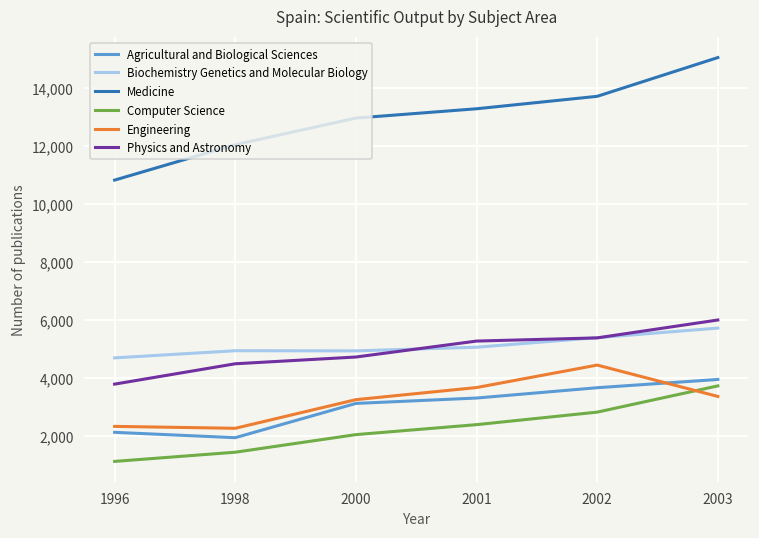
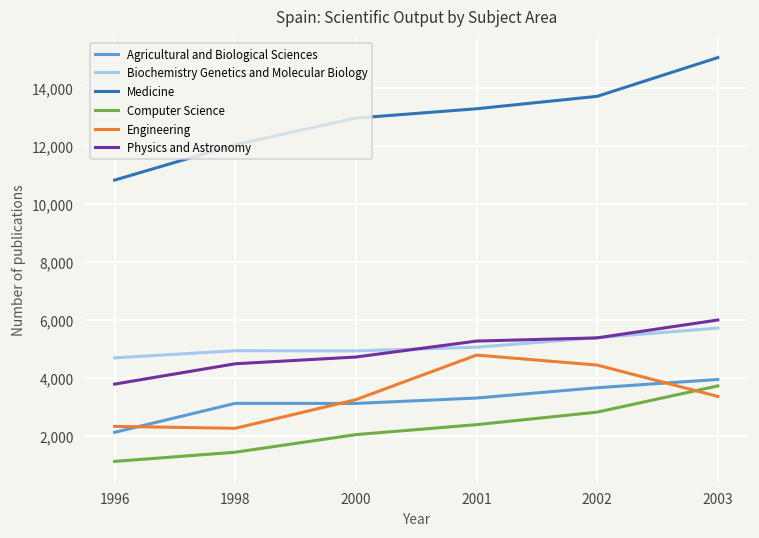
  {
    "Agricultural and Biological Sciences": {
      "1996": "2,100",
-     "1998": "1,900",
+     "1998": "3,100",
      "2000": "3,100",
      "2001": "3,300",
      "2002": "3,700",
      "2003": "3,900"
    },
    "Biochemistry Genetics and Molecular Biology": {
      "1996": "4,700",
      "1998": "4,900",
      "2000": "4,900",
      "2001": "5,100",
      "2003": "5,700"
    },
    "Medicine": {
      "1996": "10,800",
      "2001": "13,300",
      "2002": "13,700",
      "2003": "15,000"
    },
    "Computer Science": {
      "1996": "1,100",
      "1998": "1,400",
      "2000": "2,000",
      "2001": "2,400",
      "2002": "2,800",
      "2003": "3,700"
    },
    "Engineering": {
      "1996": "2,300",
      "1998": "2,300",
      "2000": "3,200",
-     "2001": "3,700",
+     "2001": "4,800",
      "2002": "4,400",
      "2003": "3,400"
    },
    "Physics and Astronomy": {
      "1996": "3,800",
      "1998": "4,500",
      "2000": "4,700",
      "2001": "5,300",
      "2003": "6,000"
    }
  }
